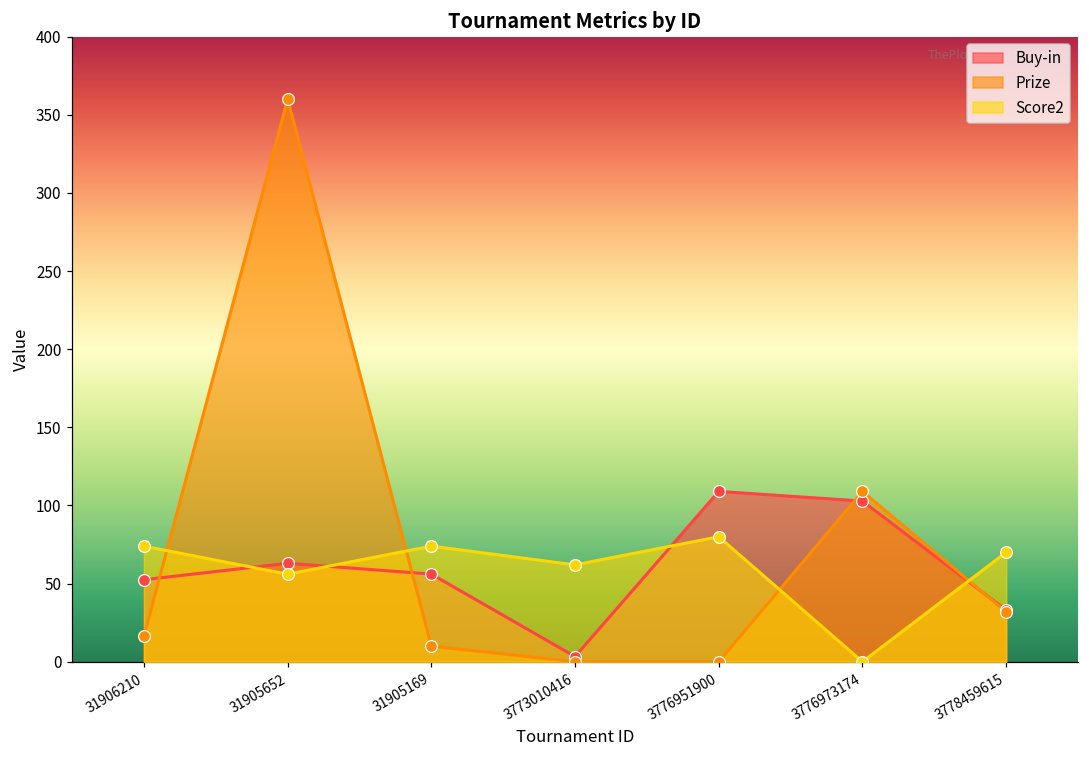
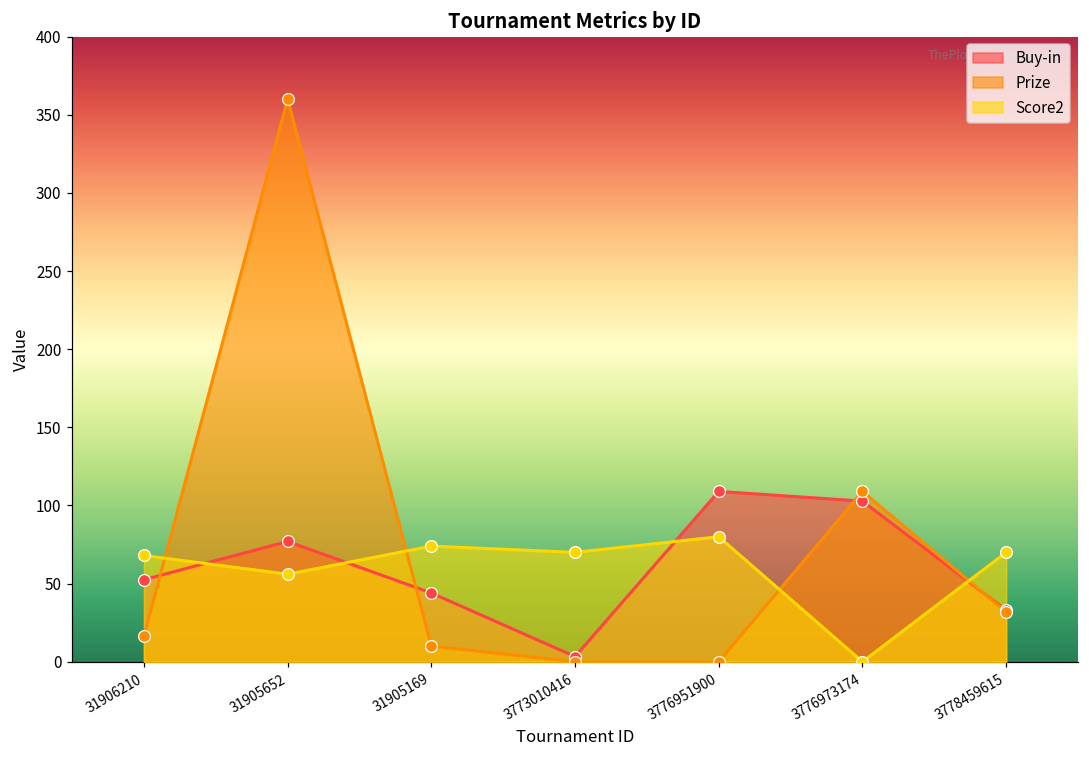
  {
    "Buy-in": {
      "31906210": 53,
-     "31905652": 63,
-     "31905169": 56,
+     "31905652": 77,
+     "31905169": 44,
      "3773010416": 3,
      "3776951900": 109,
      "3776973174": 103
    },
    "Prize": {
      "31906210": 16,
      "31905652": 360,
      "31905169": 10,
      "3773010416": 0,
      "3776951900": 0,
      "3776973174": 109
    },
    "Score2": {
-     "31906210": 74,
+     "31906210": 68,
      "31905652": 56,
      "31905169": 74,
-     "3773010416": 62,
+     "3773010416": 70,
      "3776951900": 80,
      "3776973174": 0,
      "3778459615": 70
    }
  }
